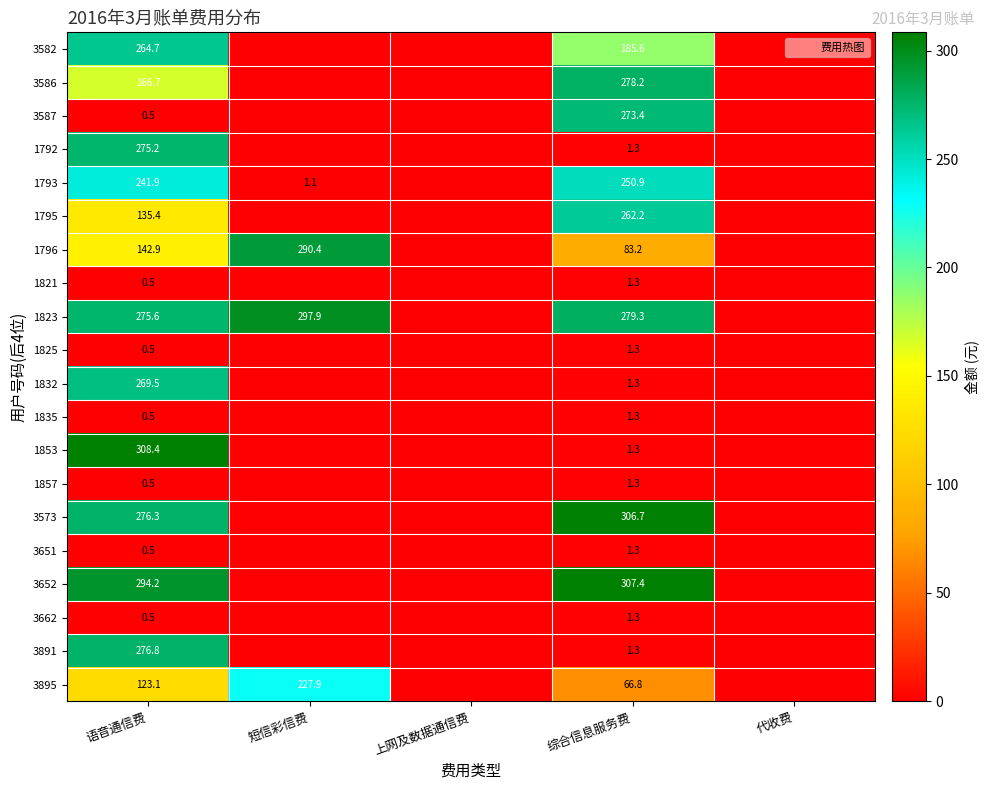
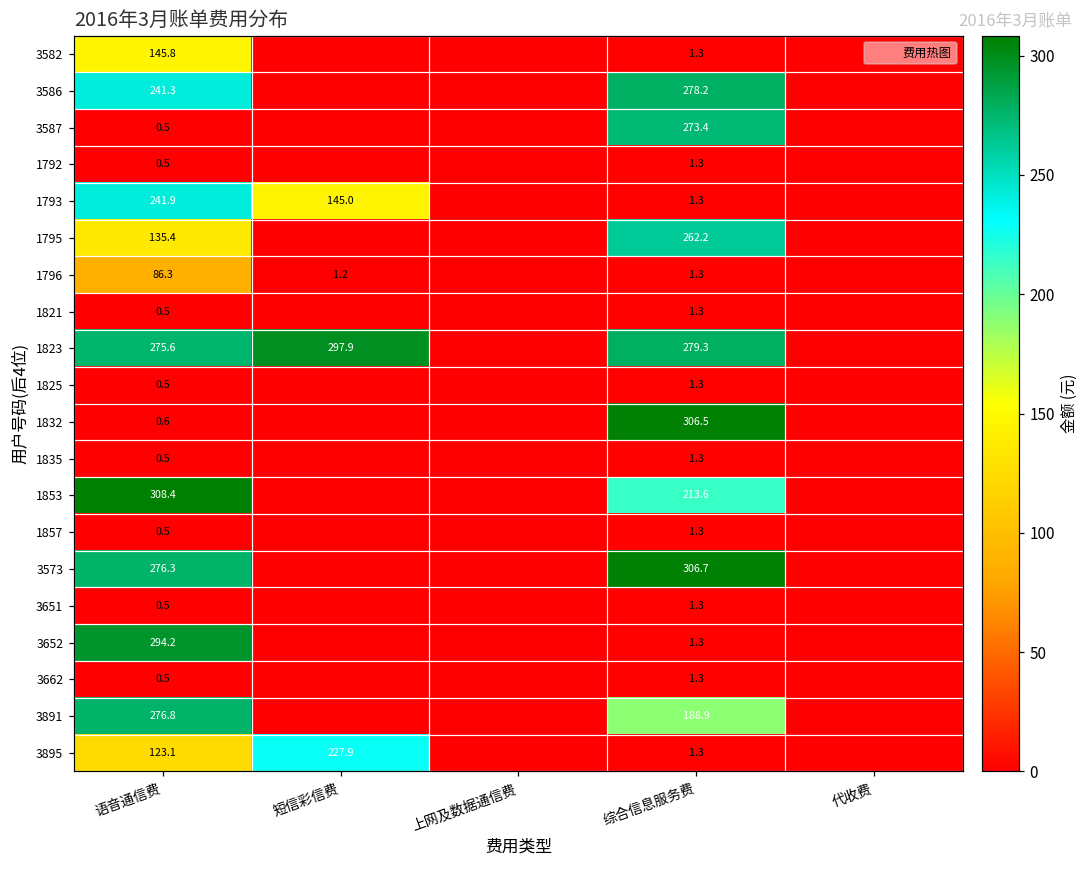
  {
    "3582": {
-     "语音通信费": 264.7,
-     "综合信息服务费": 185.6
+     "语音通信费": 145.8,
+     "综合信息服务费": 1.3
    },
    "3586": {
-     "语音通信费": 166.7,
+     "语音通信费": 241.3,
      "综合信息服务费": 278.2
    },
    "3587": {
      "语音通信费": 0.5,
      "综合信息服务费": 273.4
    },
    "1792": {
-     "语音通信费": 275.2,
+     "语音通信费": 0.5,
      "综合信息服务费": 1.3
    },
    "1793": {
      "语音通信费": 241.9,
-     "短信彩信费": 1.1,
-     "综合信息服务费": 250.9
+     "短信彩信费": 145.0,
+     "综合信息服务费": 1.3
    },
    "1795": {
      "语音通信费": 135.4,
      "综合信息服务费": 262.2
    },
    "1796": {
-     "语音通信费": 142.9,
-     "短信彩信费": 290.4,
-     "综合信息服务费": 83.2
+     "语音通信费": 86.3,
+     "短信彩信费": 1.2,
+     "综合信息服务费": 1.3
    },
    "1821": {
      "语音通信费": 0.5,
      "综合信息服务费": 1.3
    },
    "1823": {
      "语音通信费": 275.6,
      "短信彩信费": 297.9,
      "综合信息服务费": 279.3
    },
    "1825": {
      "语音通信费": 0.5,
      "综合信息服务费": 1.3
    },
    "1832": {
-     "语音通信费": 269.5,
-     "综合信息服务费": 1.3
+     "语音通信费": 0.6,
+     "综合信息服务费": 306.5
    },
    "1835": {
      "语音通信费": 0.5,
      "综合信息服务费": 1.3
    },
    "1853": {
      "语音通信费": 308.4,
-     "综合信息服务费": 1.3
+     "综合信息服务费": 213.6
    },
    "1857": {
      "语音通信费": 0.5,
      "综合信息服务费": 1.3
    },
    "3573": {
      "语音通信费": 276.3,
      "综合信息服务费": 306.7
    },
    "3651": {
      "语音通信费": 0.5,
      "综合信息服务费": 1.3
    },
    "3652": {
      "语音通信费": 294.2,
-     "综合信息服务费": 307.4
+     "综合信息服务费": 1.3
    },
    "3662": {
      "语音通信费": 0.5,
      "综合信息服务费": 1.3
    },
    "3891": {
      "语音通信费": 276.8,
-     "综合信息服务费": 1.3
+     "综合信息服务费": 188.9
    },
    "3895": {
      "语音通信费": 123.1,
      "短信彩信费": 227.9,
-     "综合信息服务费": 66.8
+     "综合信息服务费": 1.3
    }
  }
